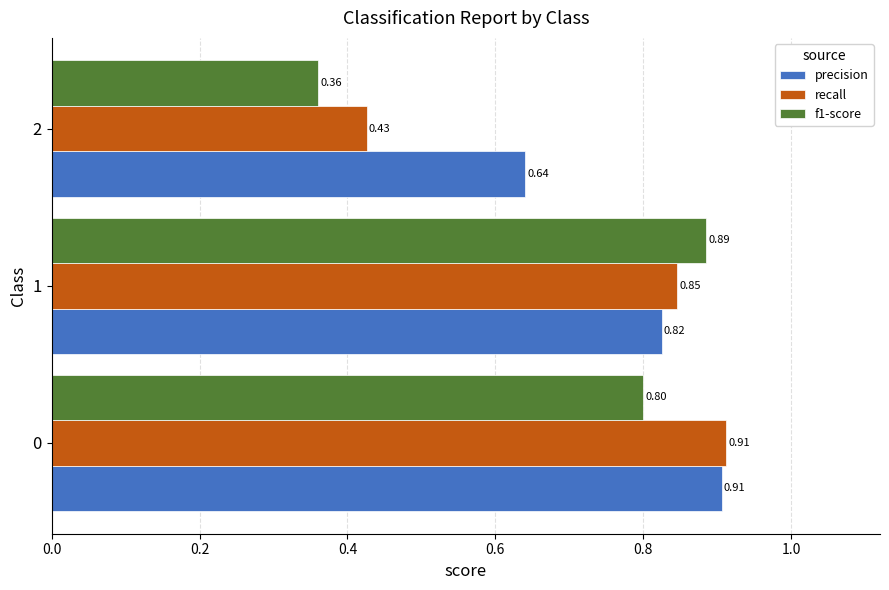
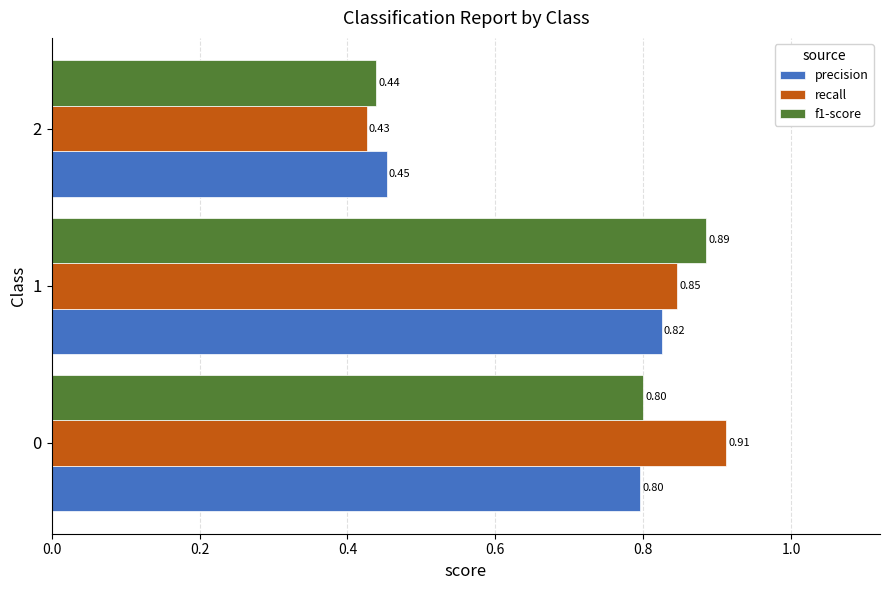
  {
    "precision": {
-     "2": 0.64,
+     "2": 0.45,
      "1": 0.82,
-     "0": 0.91
+     "0": 0.80
    },
    "recall": {
      "2": 0.43,
      "1": 0.85,
      "0": 0.91
    },
    "f1-score": {
-     "2": 0.36,
+     "2": 0.44,
      "1": 0.89,
      "0": 0.80
    }
  }
